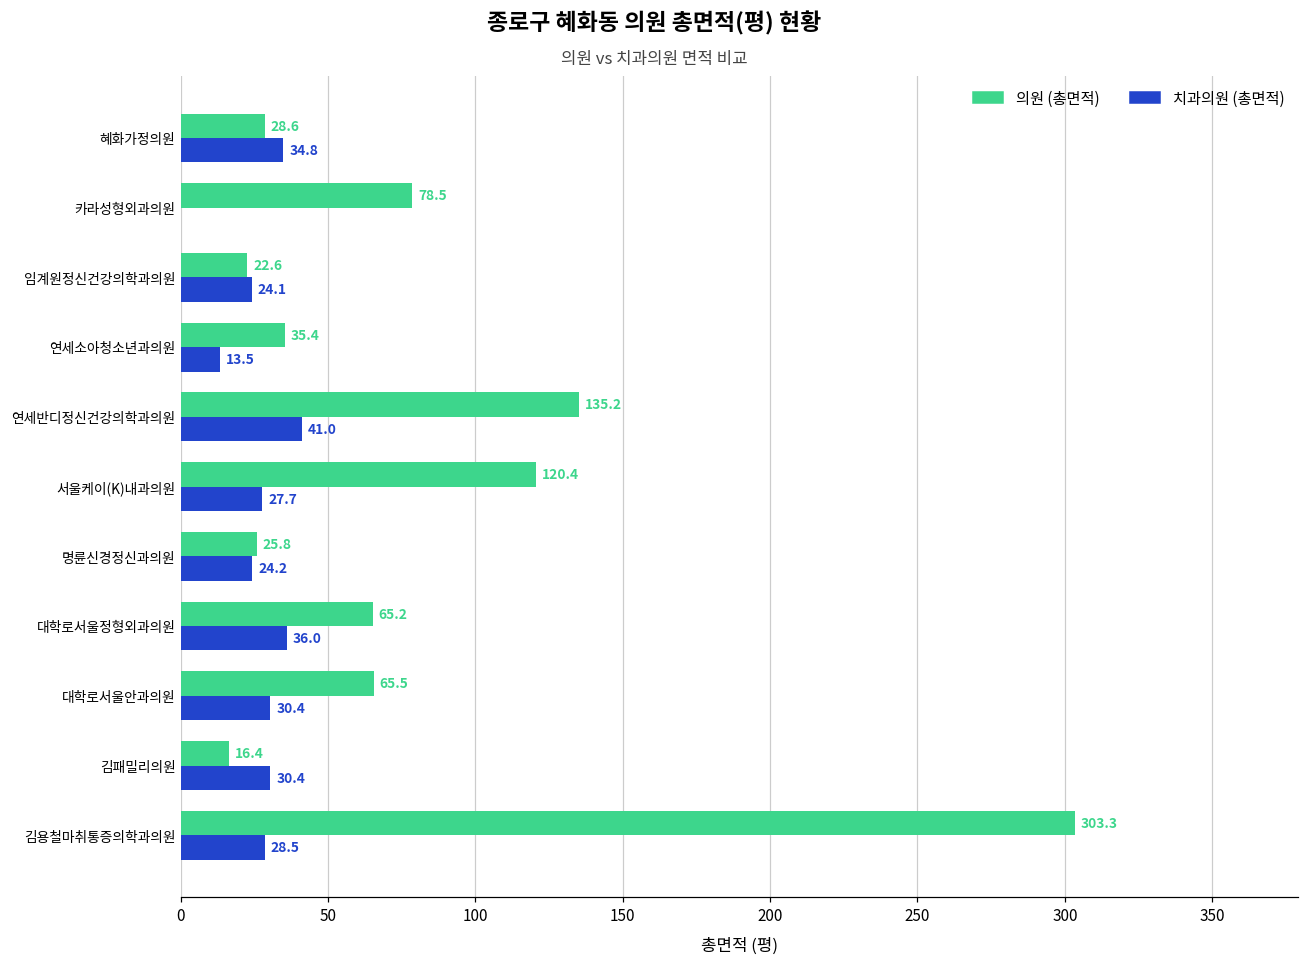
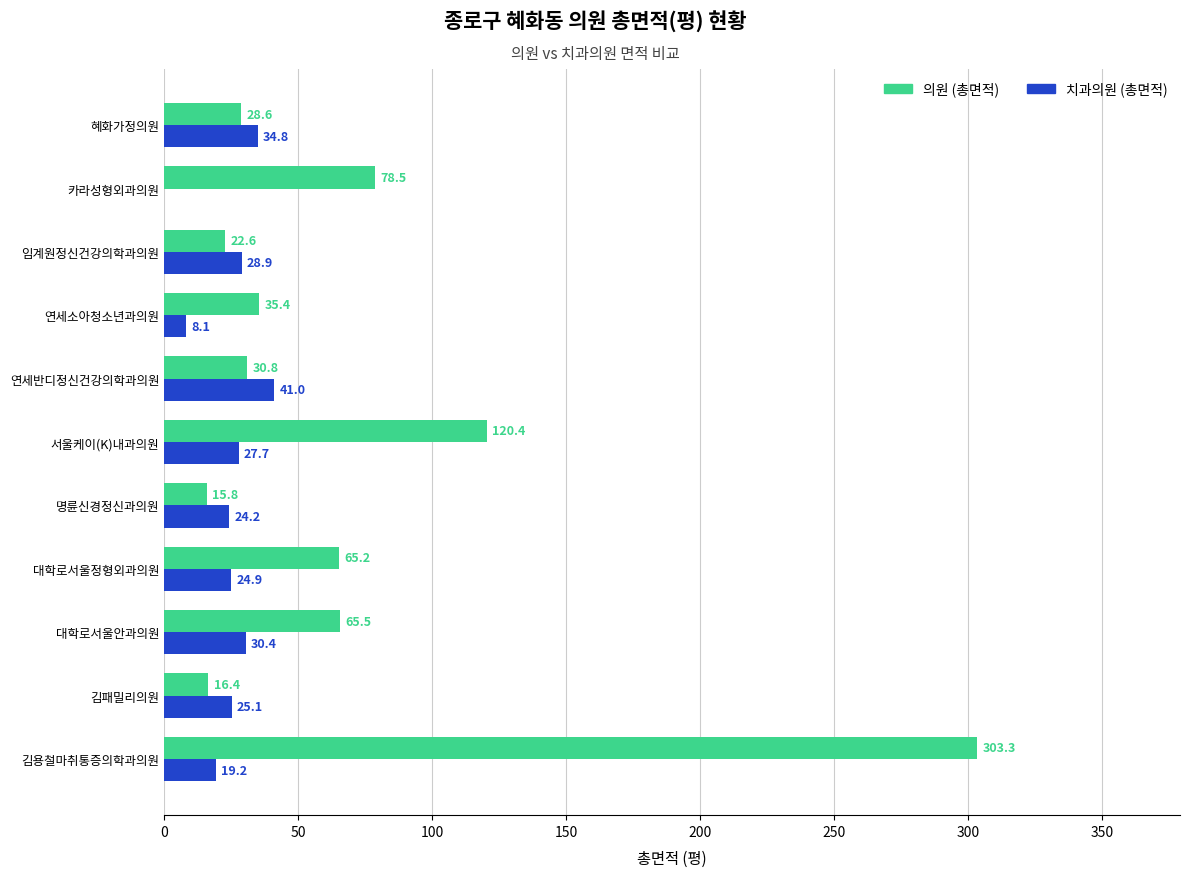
  {
    "의원 (총면적)": {
      "혜화가정의원": 28.6,
      "카라성형외과의원": 78.5,
      "임계원정신건강의학과의원": 22.6,
      "연세소아청소년과의원": 35.4,
-     "연세반디정신건강의학과의원": 135.2,
+     "연세반디정신건강의학과의원": 30.8,
      "서울케이(K)내과의원": 120.4,
-     "명륜신경정신과의원": 25.8,
+     "명륜신경정신과의원": 15.8,
      "대학로서울정형외과의원": 65.2,
      "대학로서울안과의원": 65.5,
      "김패밀리의원": 16.4,
      "김용철마취통증의학과의원": 303.3
    },
    "치과의원 (총면적)": {
      "혜화가정의원": 34.8,
-     "임계원정신건강의학과의원": 24.1,
-     "연세소아청소년과의원": 13.5,
+     "임계원정신건강의학과의원": 28.9,
+     "연세소아청소년과의원": 8.1,
      "연세반디정신건강의학과의원": 41.0,
      "서울케이(K)내과의원": 27.7,
      "명륜신경정신과의원": 24.2,
-     "대학로서울정형외과의원": 36.0,
+     "대학로서울정형외과의원": 24.9,
      "대학로서울안과의원": 30.4,
-     "김패밀리의원": 30.4,
-     "김용철마취통증의학과의원": 28.5
+     "김패밀리의원": 25.1,
+     "김용철마취통증의학과의원": 19.2
    }
  }
